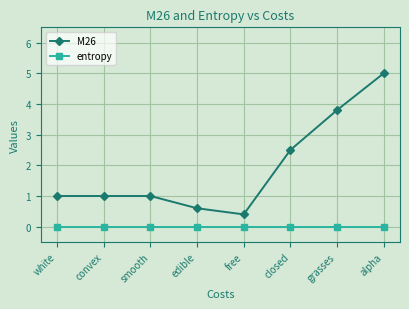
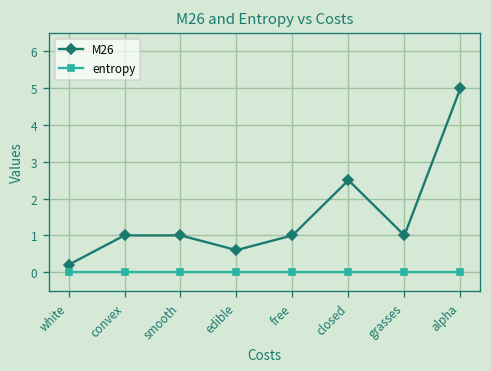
  {
    "M26": {
-     "white": 1.0,
+     "white": 0.2,
      "convex": 1.0,
      "smooth": 1.0,
      "edible": 0.6,
-     "free": 0.4,
+     "free": 1.0,
      "closed": 2.5,
-     "grasses": 3.8,
+     "grasses": 1.0,
      "alpha": 5.0
    },
    "entropy": {
      "white": 0.0,
      "convex": 0.0,
      "smooth": 0.0,
      "edible": 0.0,
      "free": 0.0,
      "closed": 0.0,
      "grasses": 0.0,
      "alpha": 0.0
    }
  }
